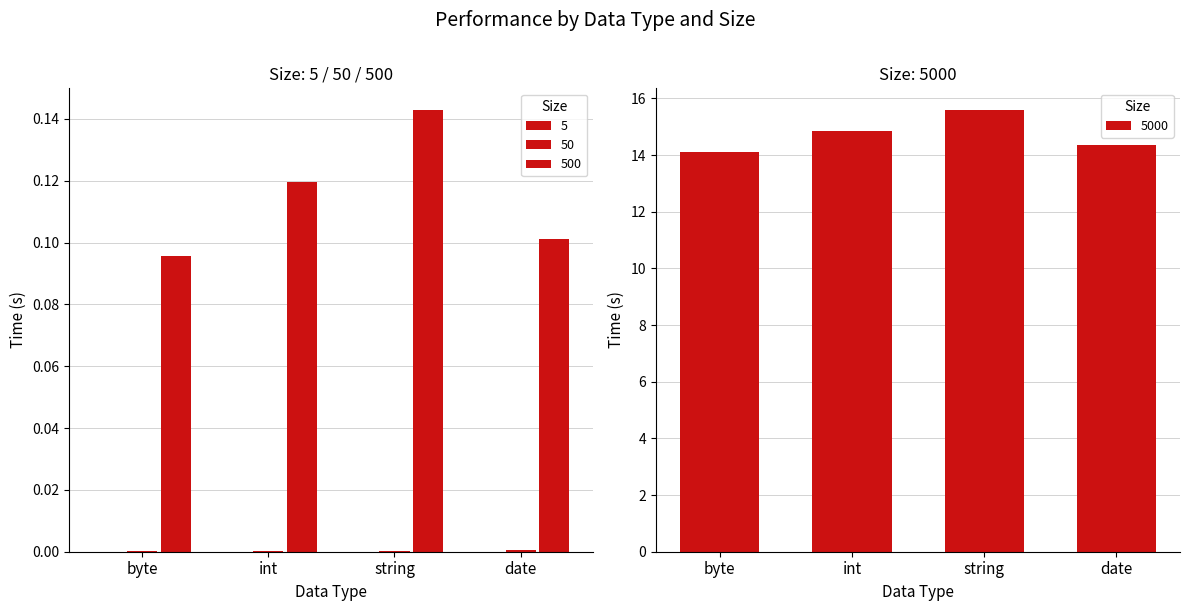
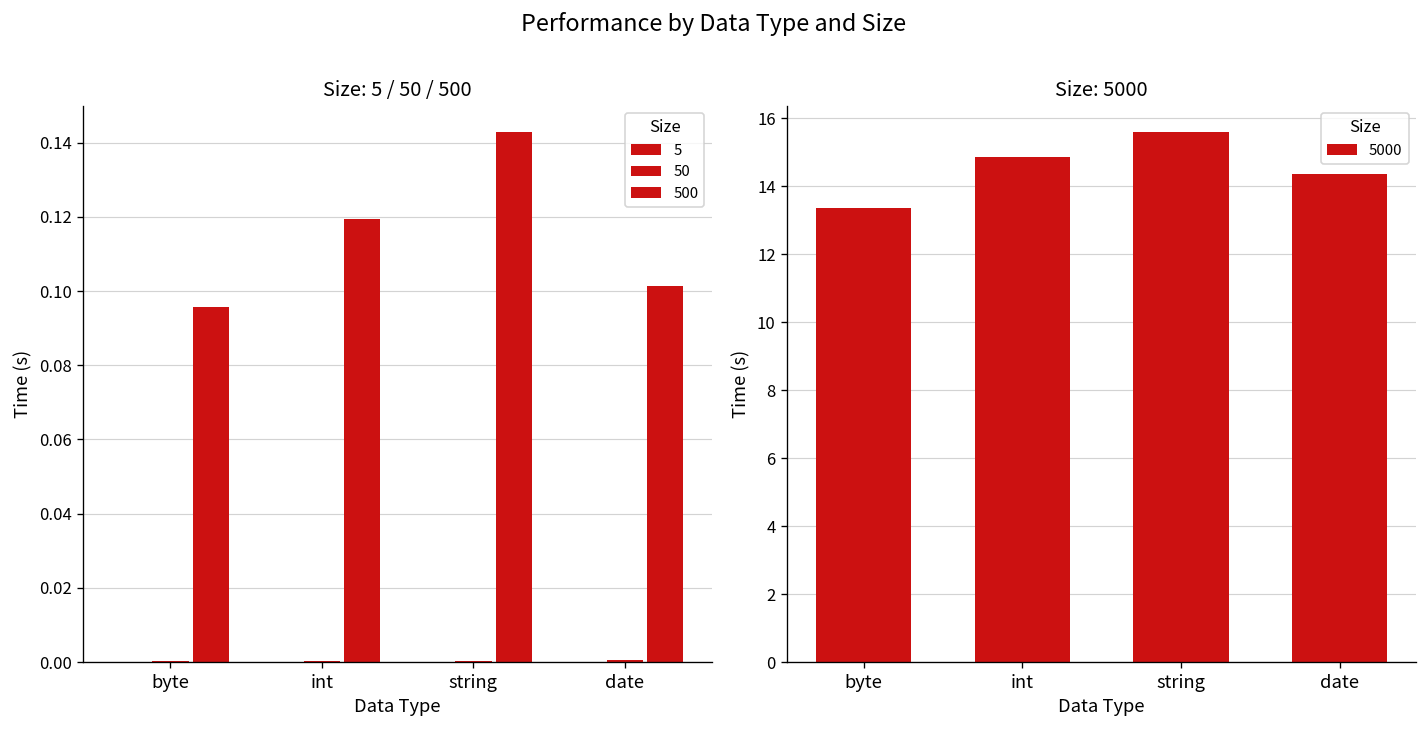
  {
    "Size: 5000": {
-     "byte": 14.1,
+     "byte": 13.3,
      "int": 14.8,
      "string": 15.6,
      "date": 14.3
    }
  }
